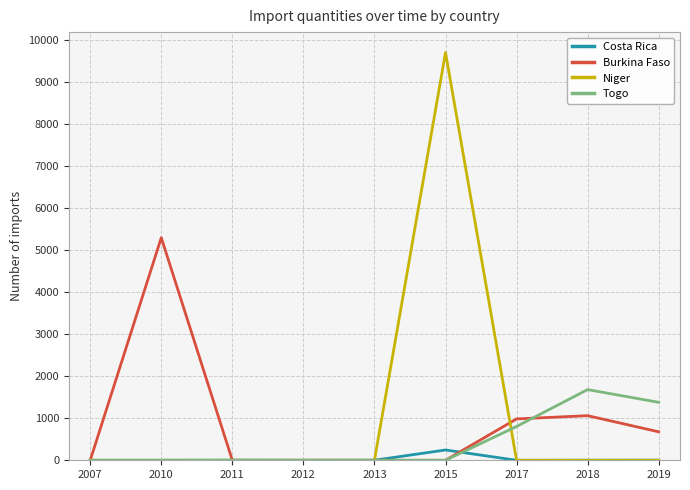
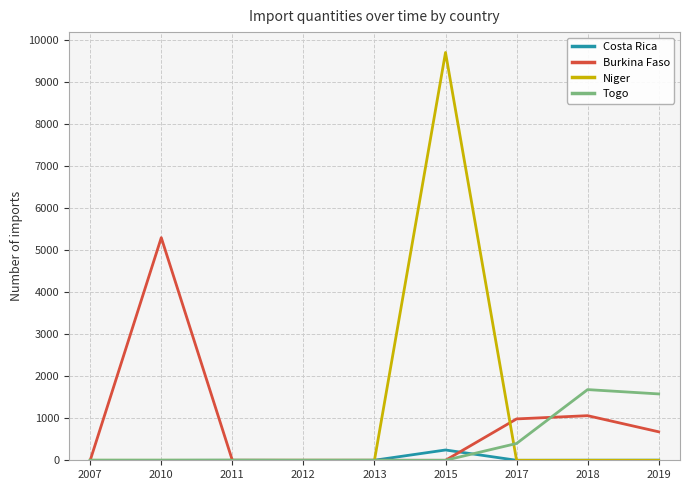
  {
    "Costa Rica": {
      "2015": 200
    },
    "Burkina Faso": {
      "2010": 5300,
      "2017": 1000,
      "2018": 1100,
      "2019": 700
    },
    "Niger": {
      "2015": 9700
    },
    "Togo": {
-     "2017": 800,
+     "2017": 400,
      "2018": 1700,
-     "2019": 1400
+     "2019": 1600
    }
  }
